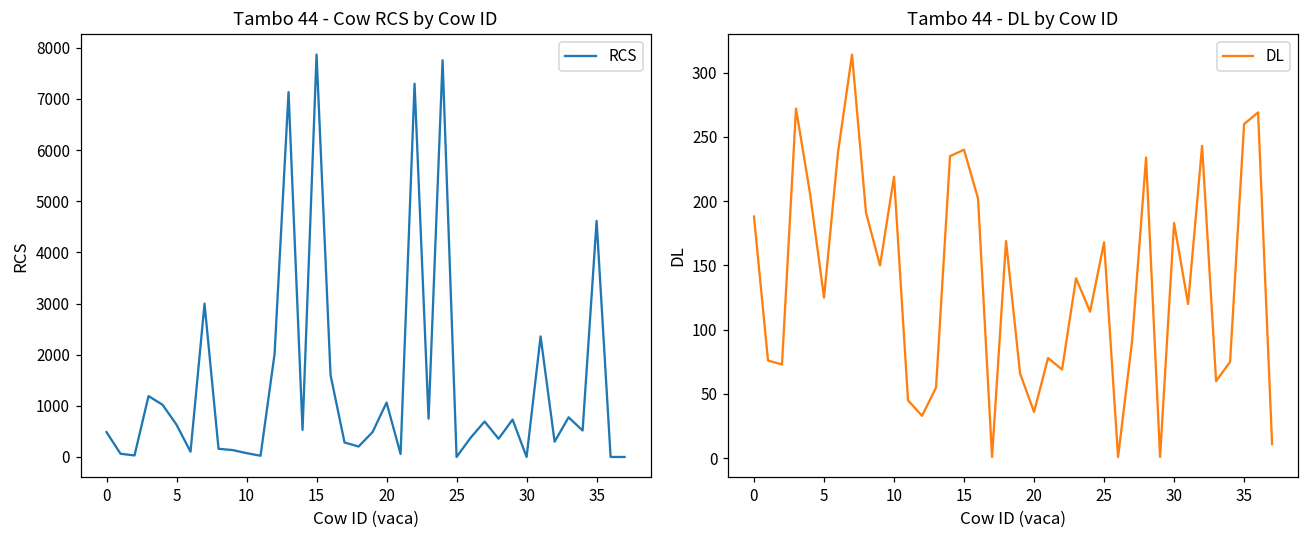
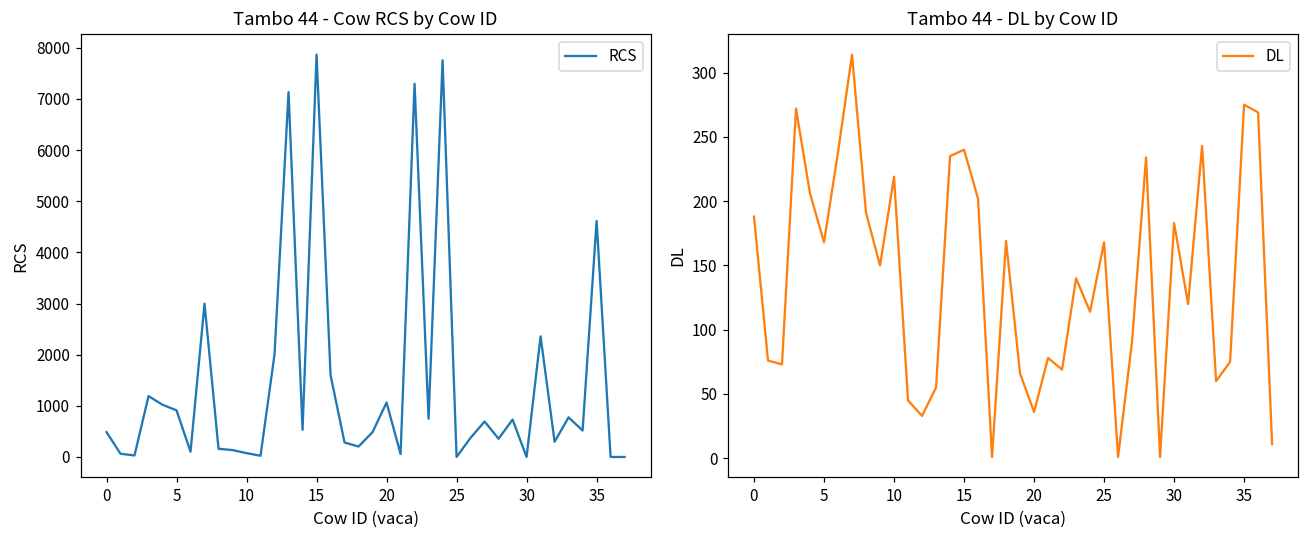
  {
    "Tambo 44 - Cow RCS by Cow ID": {
      "0": 500,
-     "5": 600,
+     "5": 900,
      "10": 100,
      "15": 7900,
      "20": 1100,
      "25": 0,
      "30": 0,
      "35": 4600
    },
    "Tambo 44 - DL by Cow ID": {
      "0": 188,
-     "5": 125,
+     "5": 168,
      "10": 219,
      "15": 240,
      "20": 36,
      "25": 168,
      "30": 183,
-     "35": 260
+     "35": 275
    }
  }
